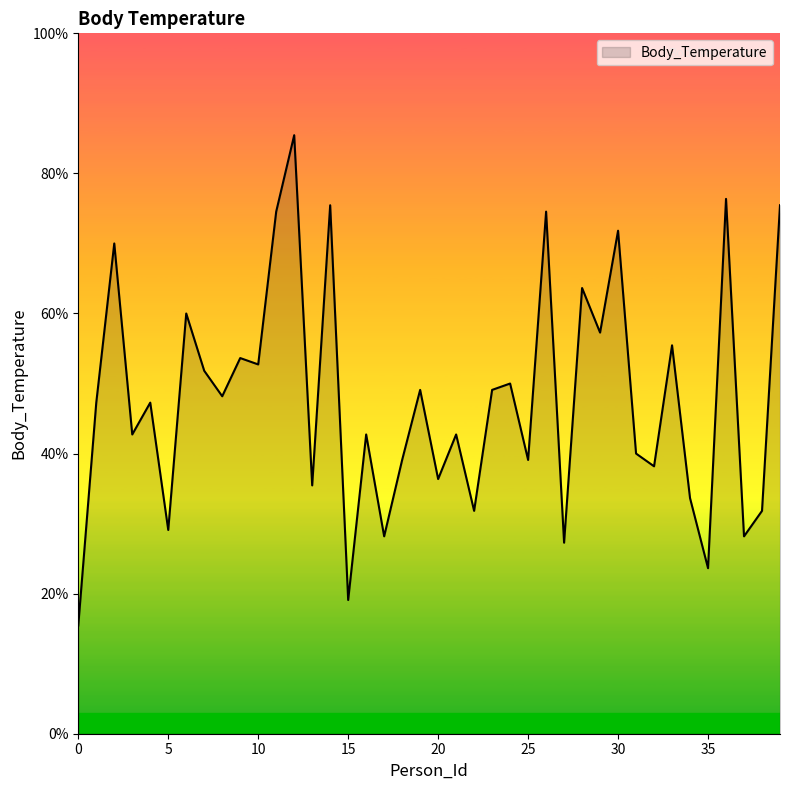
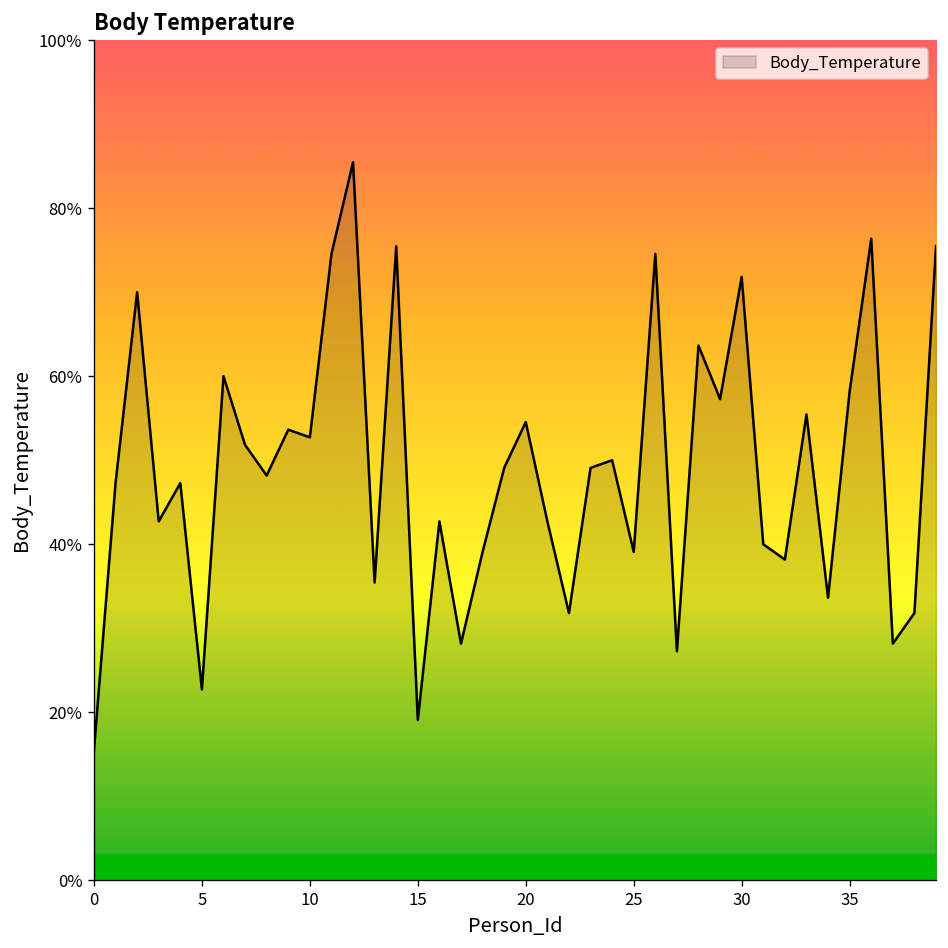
  {
    "0": "15%",
-   "5": "29%",
+   "5": "23%",
    "10": "53%",
    "15": "19%",
-   "20": "36%",
+   "20": "55%",
    "25": "39%",
    "30": "72%",
-   "35": "24%"
+   "35": "58%"
  }
